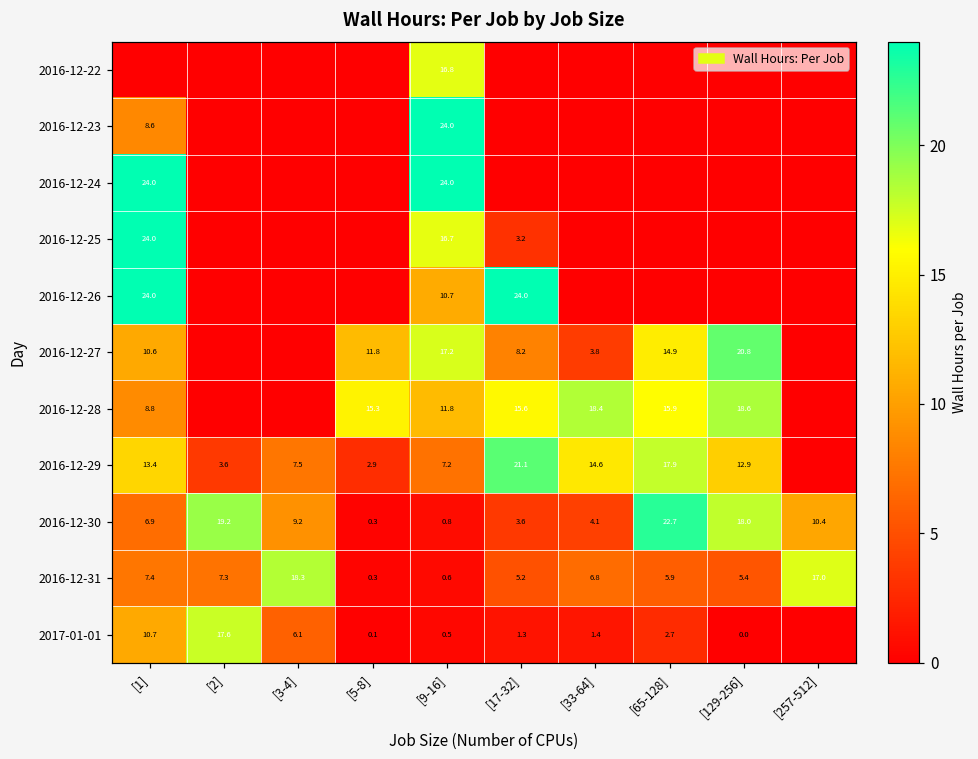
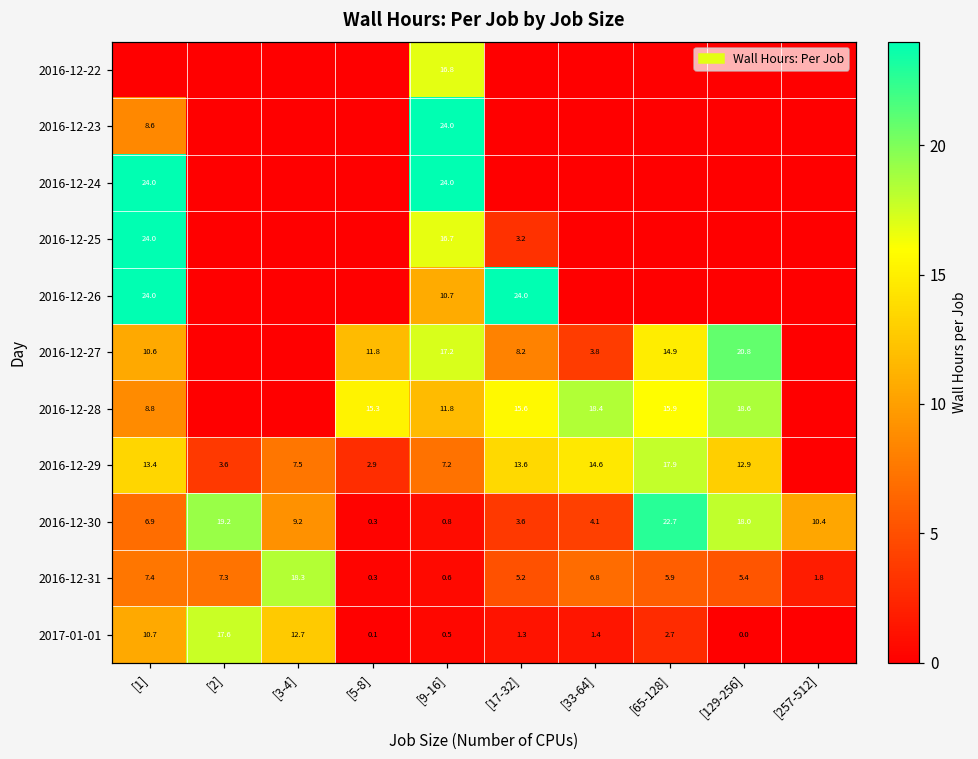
  {
    "2016-12-22": {
      "[9-16]": 16.8
    },
    "2016-12-23": {
      "[1]": 8.6,
      "[9-16]": 24.0
    },
    "2016-12-24": {
      "[1]": 24.0,
      "[9-16]": 24.0
    },
    "2016-12-25": {
      "[1]": 24.0,
      "[9-16]": 16.7,
      "[17-32]": 3.2
    },
    "2016-12-26": {
      "[1]": 24.0,
      "[9-16]": 10.7,
      "[17-32]": 24.0
    },
    "2016-12-27": {
      "[1]": 10.6,
      "[5-8]": 11.8,
      "[9-16]": 17.2,
      "[17-32]": 8.2,
      "[33-64]": 3.8,
      "[65-128]": 14.9,
      "[129-256]": 20.8
    },
    "2016-12-28": {
      "[1]": 8.8,
      "[5-8]": 15.3,
      "[9-16]": 11.8,
      "[17-32]": 15.6,
      "[33-64]": 18.4,
      "[65-128]": 15.9,
      "[129-256]": 18.6
    },
    "2016-12-29": {
      "[1]": 13.4,
      "[2]": 3.6,
      "[3-4]": 7.5,
      "[5-8]": 2.9,
      "[9-16]": 7.2,
-     "[17-32]": 21.1,
+     "[17-32]": 13.6,
      "[33-64]": 14.6,
      "[65-128]": 17.9,
      "[129-256]": 12.9
    },
    "2016-12-30": {
      "[1]": 6.9,
      "[2]": 19.2,
      "[3-4]": 9.2,
      "[5-8]": 0.3,
      "[9-16]": 0.8,
      "[17-32]": 3.6,
      "[33-64]": 4.1,
      "[65-128]": 22.7,
      "[129-256]": 18.0,
      "[257-512]": 10.4
    },
    "2016-12-31": {
      "[1]": 7.4,
      "[2]": 7.3,
      "[3-4]": 18.3,
      "[5-8]": 0.3,
      "[9-16]": 0.6,
      "[17-32]": 5.2,
      "[33-64]": 6.8,
      "[65-128]": 5.9,
      "[129-256]": 5.4,
-     "[257-512]": 17.0
+     "[257-512]": 1.8
    },
    "2017-01-01": {
      "[1]": 10.7,
      "[2]": 17.6,
-     "[3-4]": 6.1,
+     "[3-4]": 12.7,
      "[5-8]": 0.1,
      "[9-16]": 0.5,
      "[17-32]": 1.3,
      "[33-64]": 1.4,
      "[65-128]": 2.7,
      "[129-256]": 0.0
    }
  }
